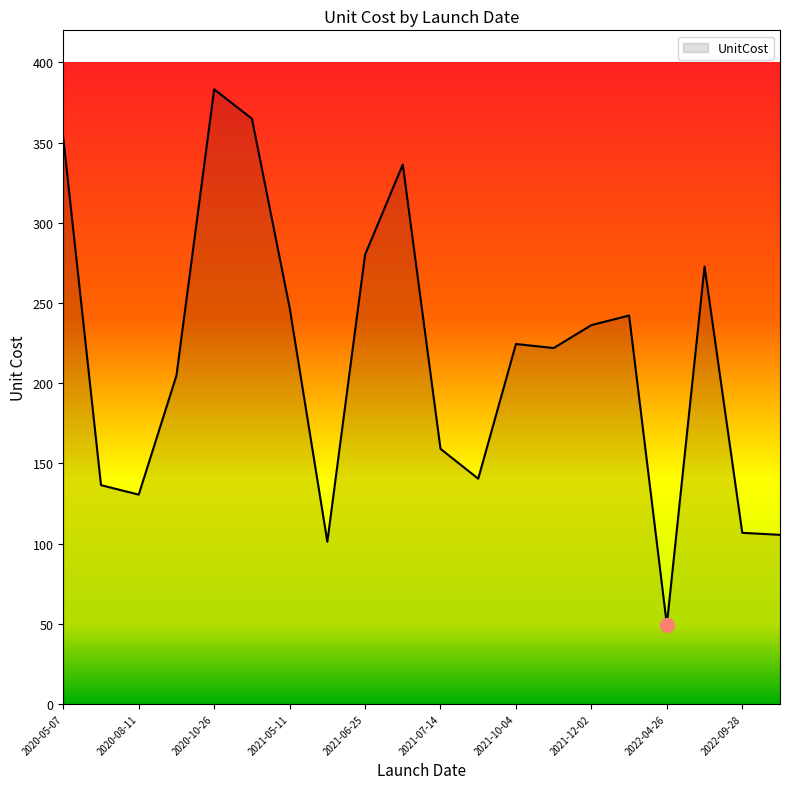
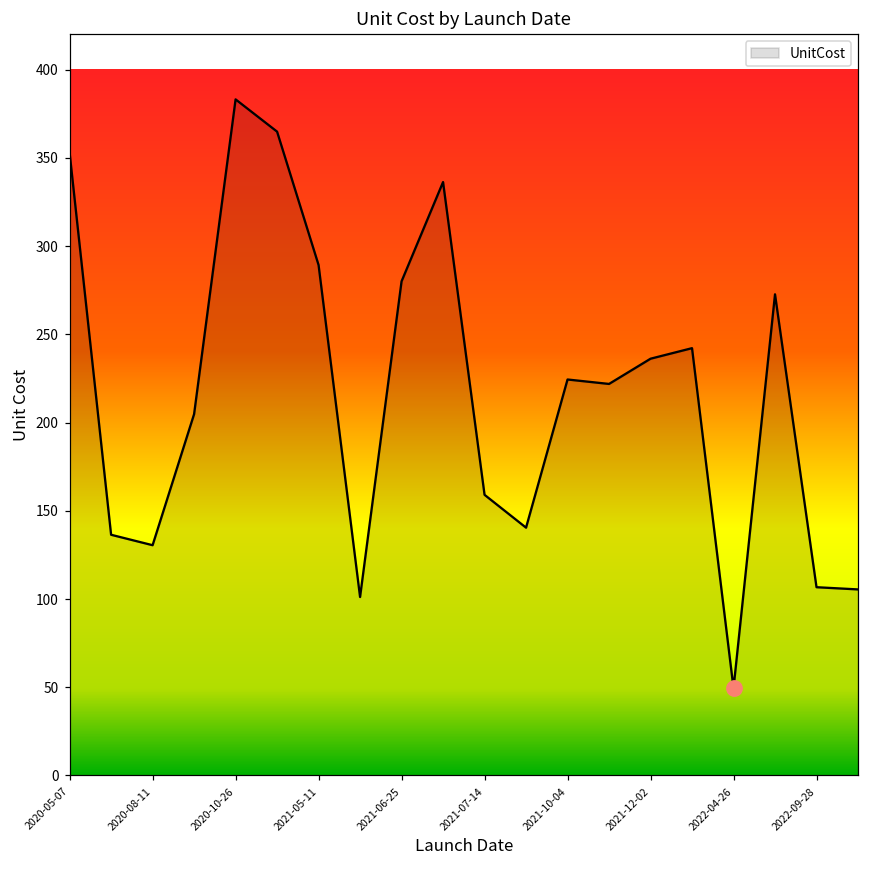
  {
    "UnitCost": {
-     "2021-05-11": 247,
+     "2021-05-11": 289,
      "2021-12-02": 236,
      "2022-09-28": 107
    }
  }
